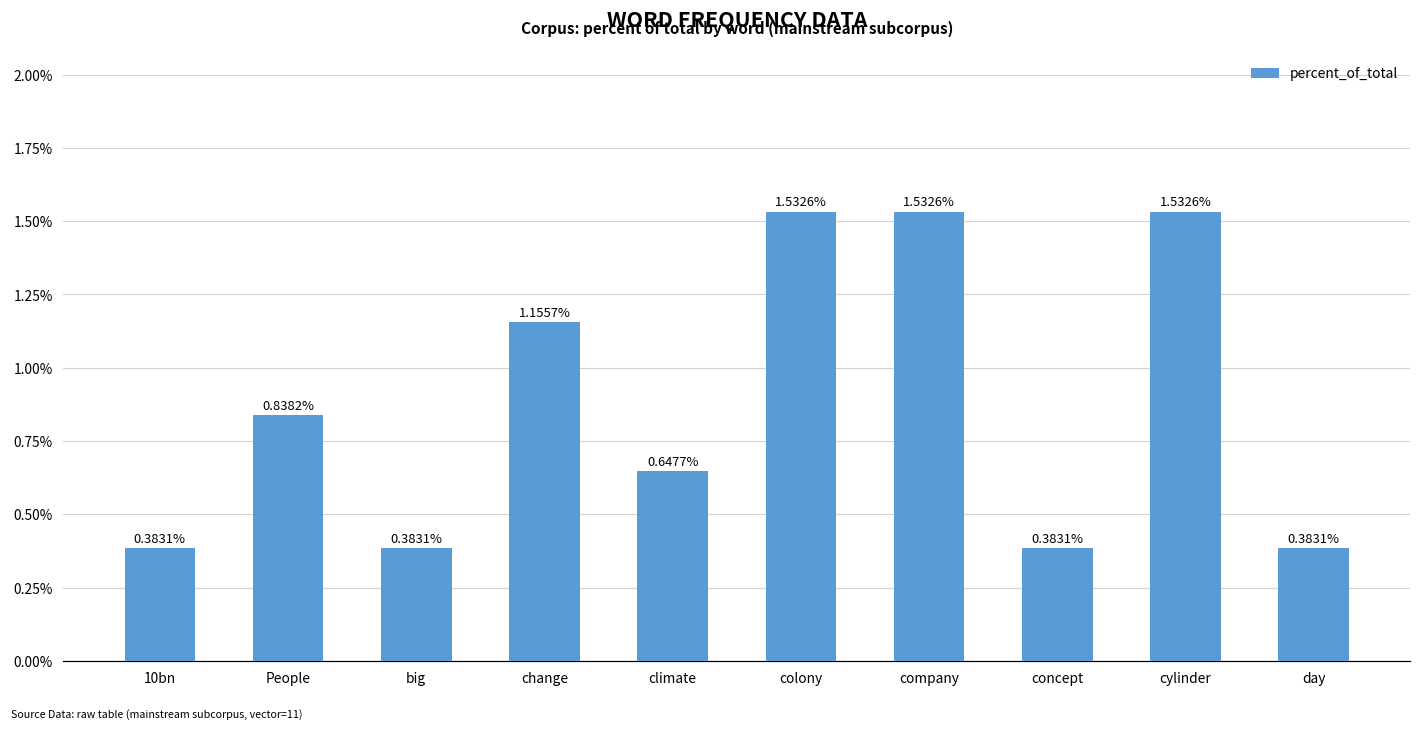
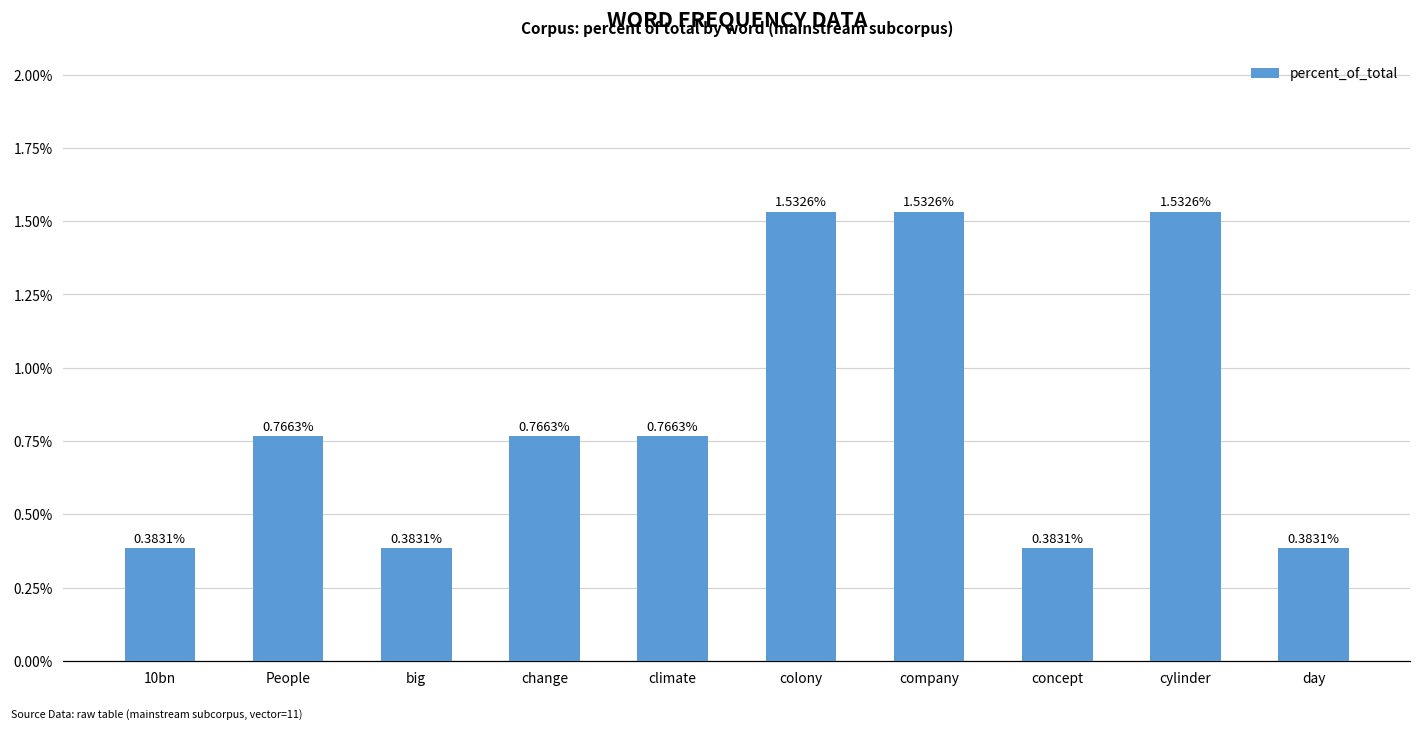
  {
    "10bn": "0.3831%",
-   "People": "0.8382%",
+   "People": "0.7663%",
    "big": "0.3831%",
-   "change": "1.1557%",
-   "climate": "0.6477%",
+   "change": "0.7663%",
+   "climate": "0.7663%",
    "colony": "1.5326%",
    "company": "1.5326%",
    "concept": "0.3831%",
    "cylinder": "1.5326%",
    "day": "0.3831%"
  }
